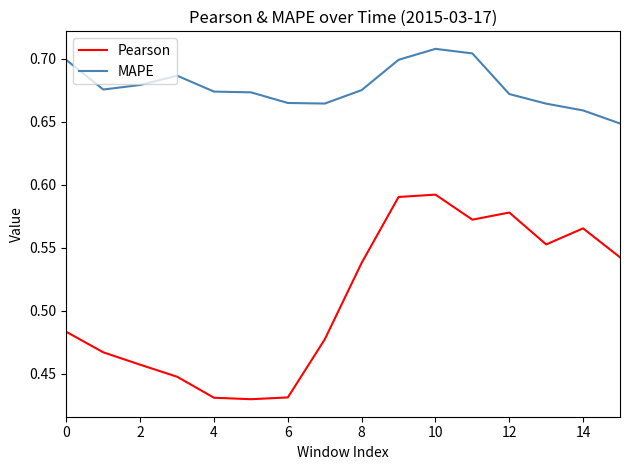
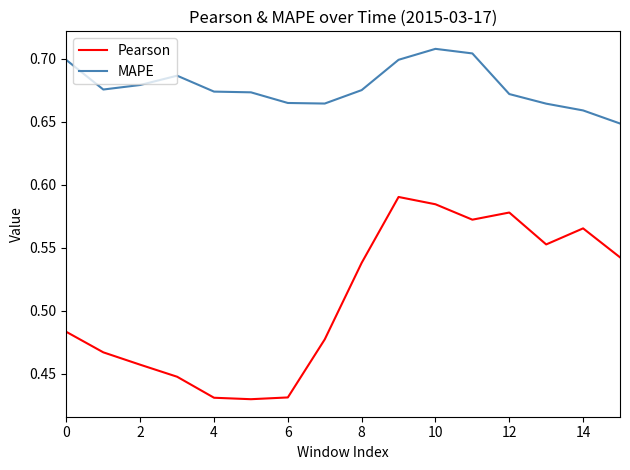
  {
    "Pearson": {
      "0": 0.483,
      "2": 0.457,
      "4": 0.431,
      "6": 0.431,
      "8": 0.538,
-     "10": 0.592,
+     "10": 0.584,
      "12": 0.578,
      "14": 0.565
    },
    "MAPE": {
      "0": 0.699,
      "2": 0.679,
      "4": 0.674,
      "6": 0.665,
      "8": 0.675,
      "10": 0.708,
      "12": 0.672,
      "14": 0.659
    }
  }
